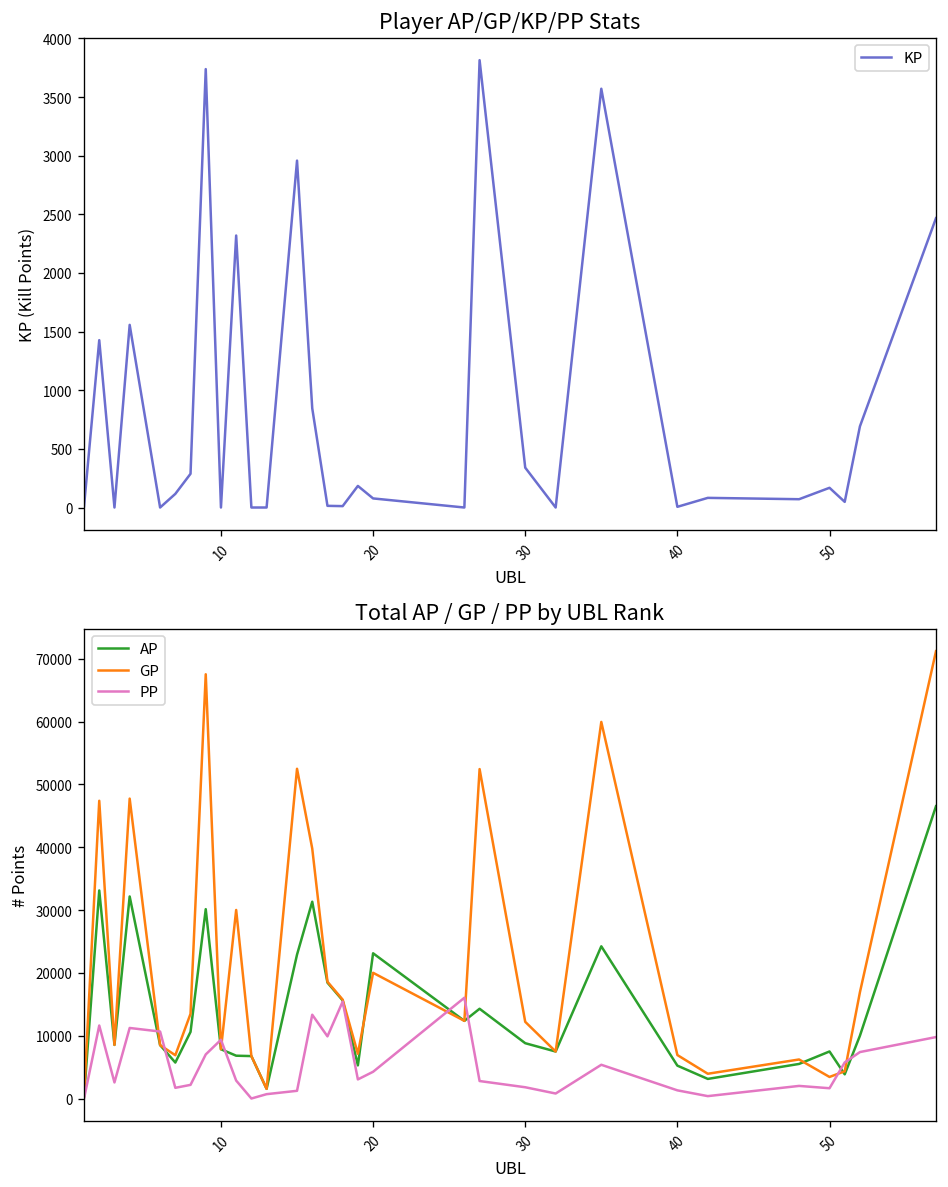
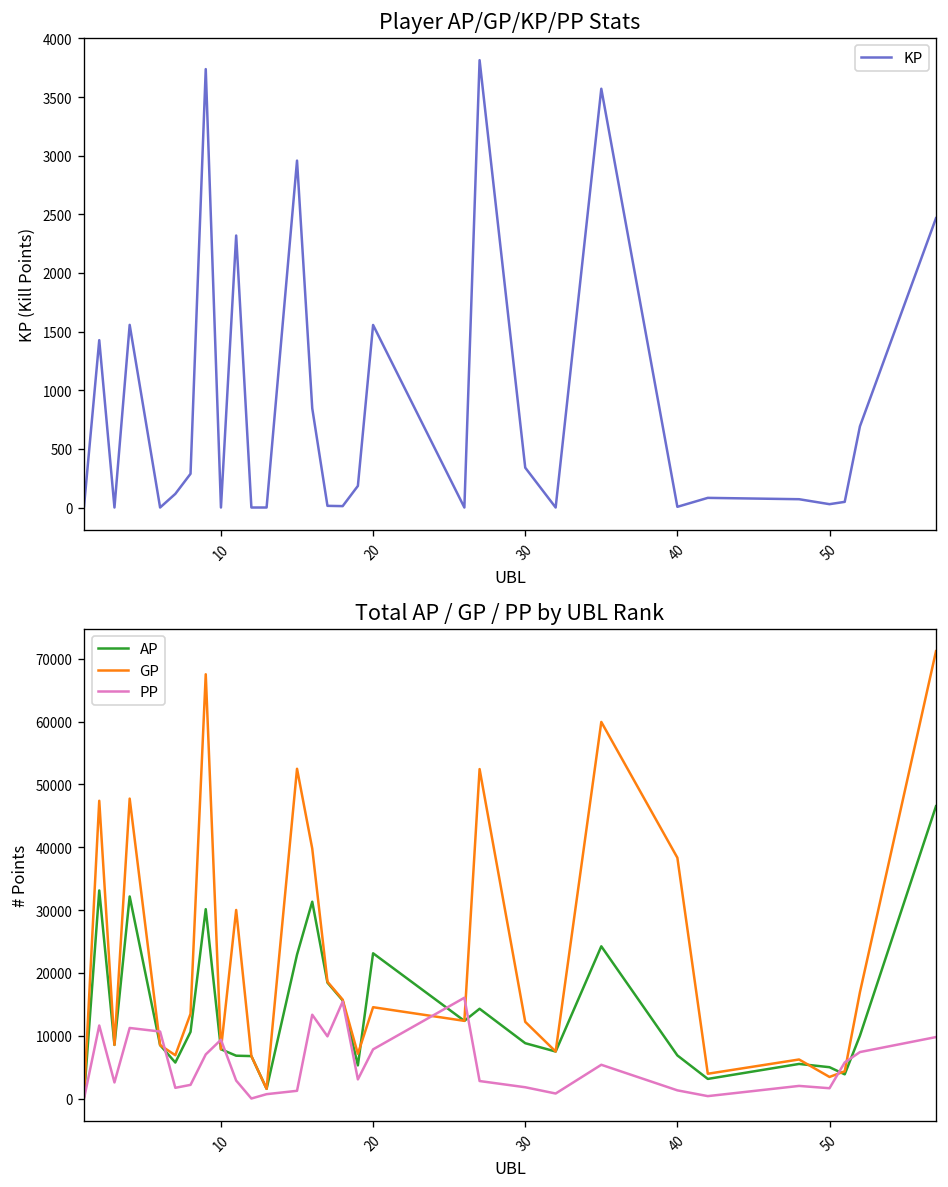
  {
    "Player AP/GP/KP/PP Stats": {
      "10": 0,
-     "20": 100,
+     "20": 1600,
      "30": 300,
      "40": 0,
-     "50": 200
+     "50": 0
    },
    "Total AP / GP / PP by UBL Rank": {
      "AP": {
        "20": 23000,
        "30": 9000,
-       "40": 5000,
-       "50": 7000
+       "40": 7000,
+       "50": 5000
      },
      "GP": {
-       "20": 20000,
+       "20": 15000,
        "30": 12000,
-       "40": 7000,
+       "40": 38000,
        "50": 3000
      },
      "PP": {
        "10": 9000,
-       "20": 4000,
+       "20": 8000,
        "30": 2000,
        "40": 1000,
        "50": 2000
      }
    }
  }
